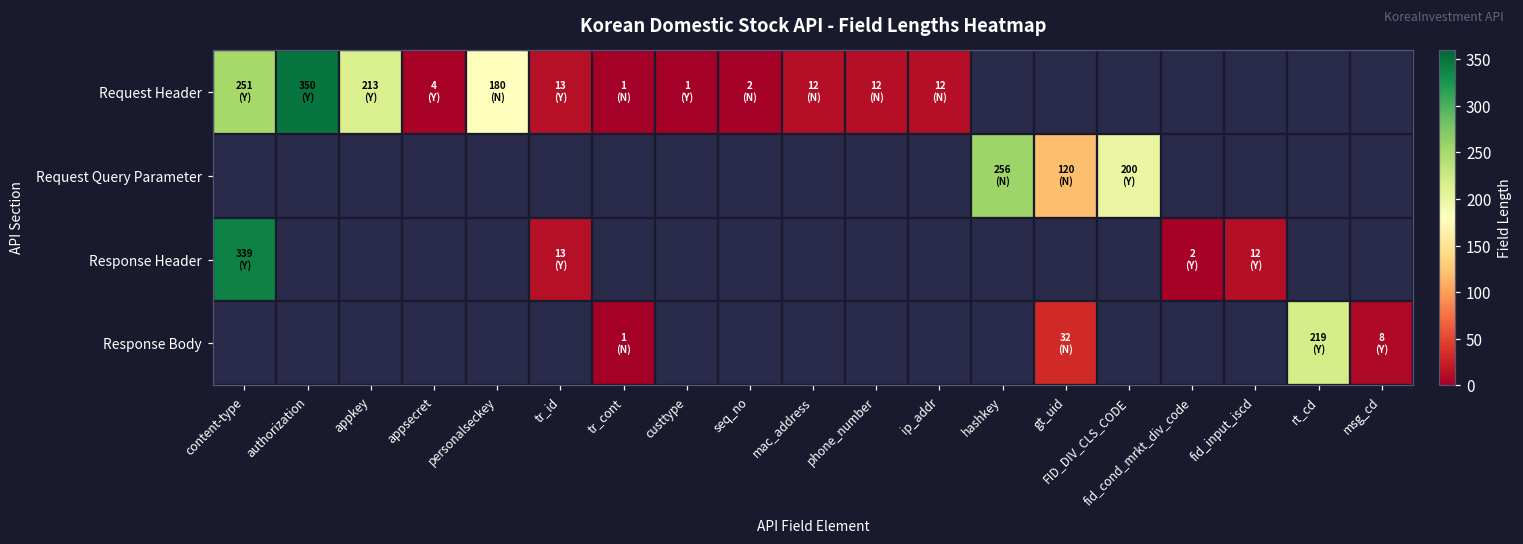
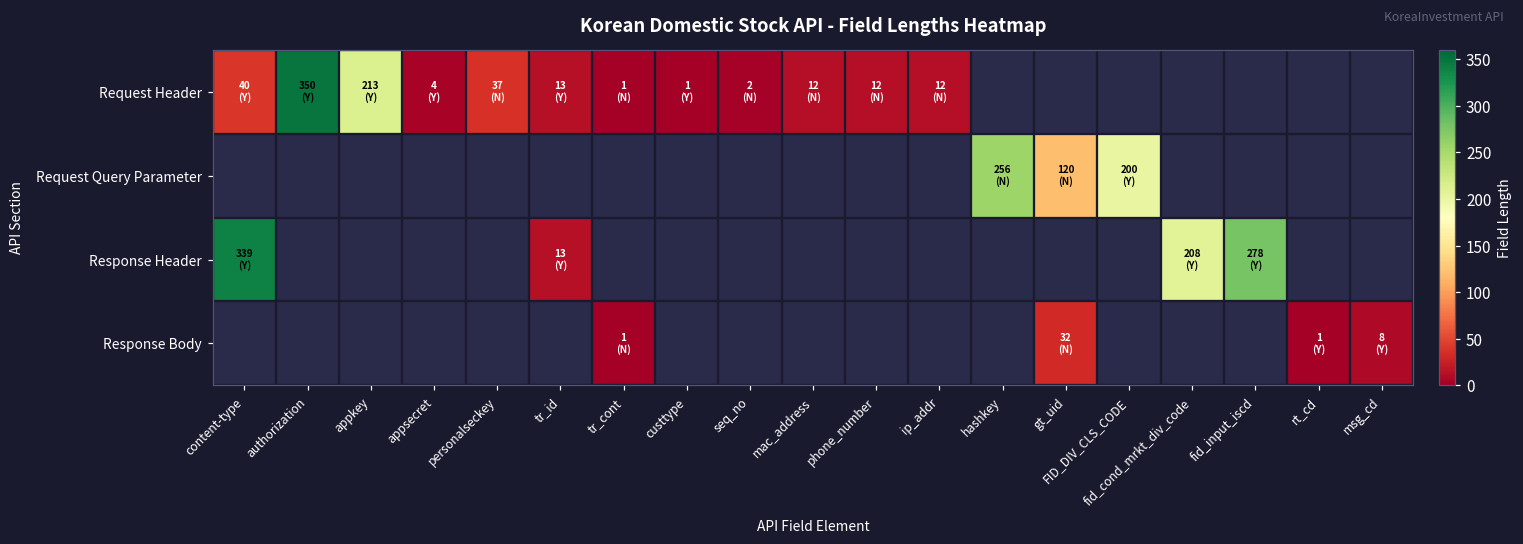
  {
    "Request Header": {
-     "content-type": 251,
+     "content-type": 40,
      "authorization": 350,
      "appkey": 213,
      "appsecret": 4,
-     "personalseckey": 180,
+     "personalseckey": 37,
      "tr_id": 13,
      "tr_cont": 1,
      "custtype": 1,
      "seq_no": 2,
      "mac_address": 12,
      "phone_number": 12,
      "ip_addr": 12
    },
    "Request Query Parameter": {
      "hashkey": 256,
      "gt_uid": 120,
      "FID_DIV_CLS_CODE": 200
    },
    "Response Header": {
      "content-type": 339,
      "tr_id": 13,
-     "fid_cond_mrkt_div_code": 2,
-     "fid_input_iscd": 12
+     "fid_cond_mrkt_div_code": 208,
+     "fid_input_iscd": 278
    },
    "Response Body": {
      "tr_cont": 1,
      "gt_uid": 32,
-     "rt_cd": 219,
+     "rt_cd": 1,
      "msg_cd": 8
    }
  }
